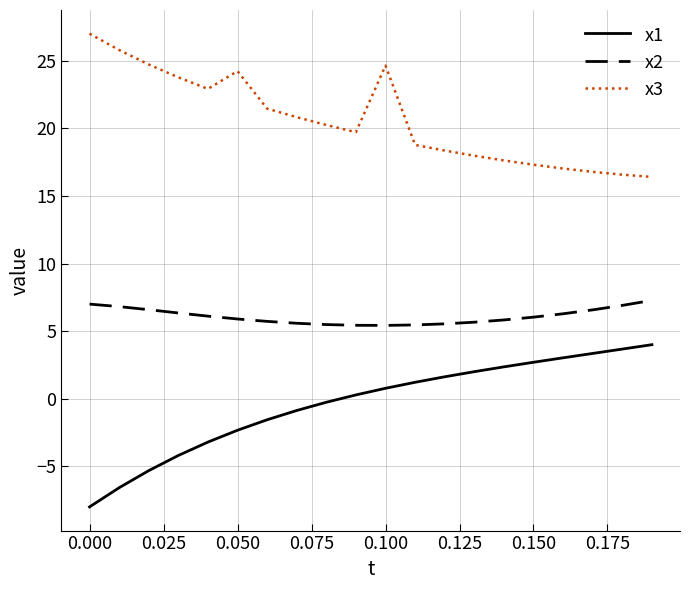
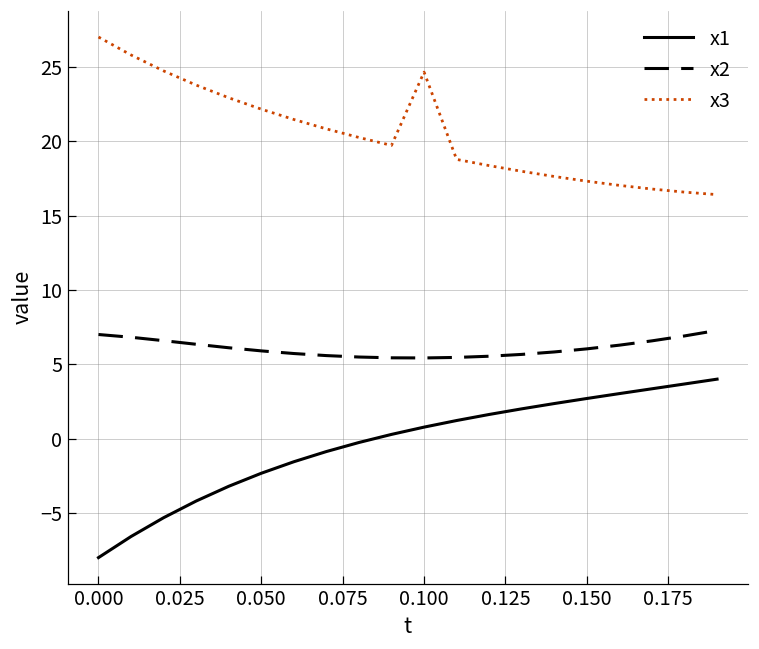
  {
    "x3": {
      "0.000": 27.0,
-     "0.050": 24.2,
+     "0.050": 22.1,
      "0.100": 24.6,
      "0.150": 17.3
    }
  }
